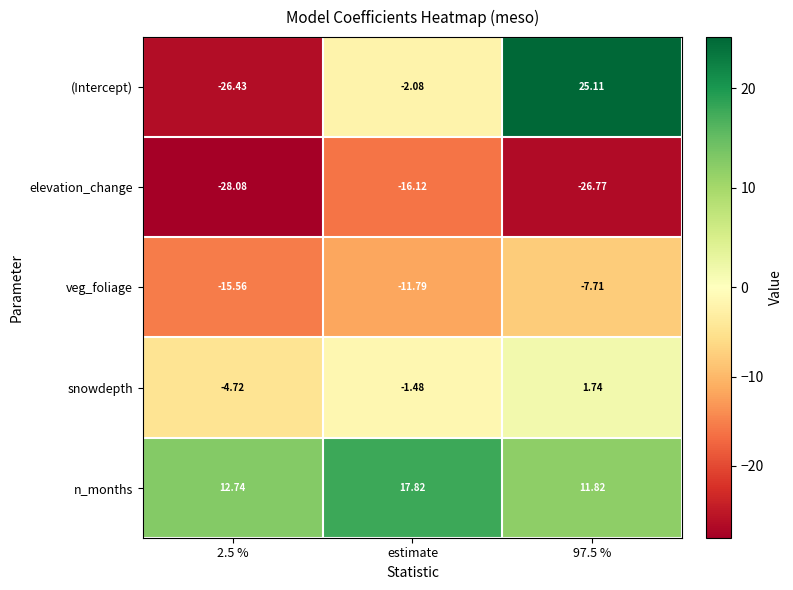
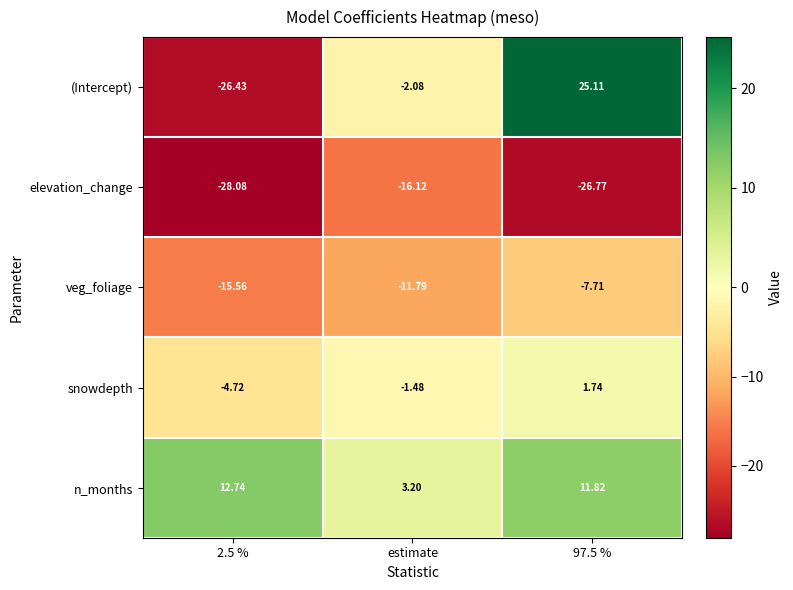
  {
    "(Intercept)": {
      "2.5 %": -26.43,
      "estimate": -2.08,
      "97.5 %": 25.11
    },
    "elevation_change": {
      "2.5 %": -28.08,
      "estimate": -16.12,
      "97.5 %": -26.77
    },
    "veg_foliage": {
      "2.5 %": -15.56,
      "estimate": -11.79,
      "97.5 %": -7.71
    },
    "snowdepth": {
      "2.5 %": -4.72,
      "estimate": -1.48,
      "97.5 %": 1.74
    },
    "n_months": {
      "2.5 %": 12.74,
-     "estimate": 17.82,
+     "estimate": 3.20,
      "97.5 %": 11.82
    }
  }
